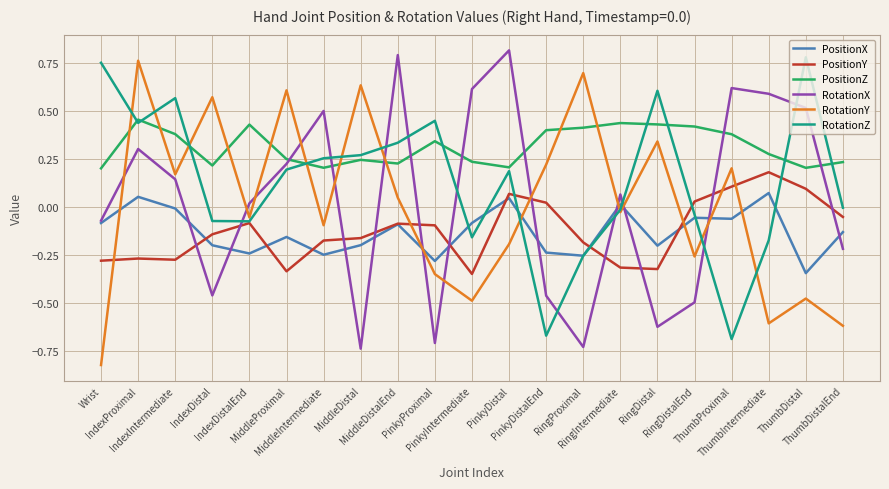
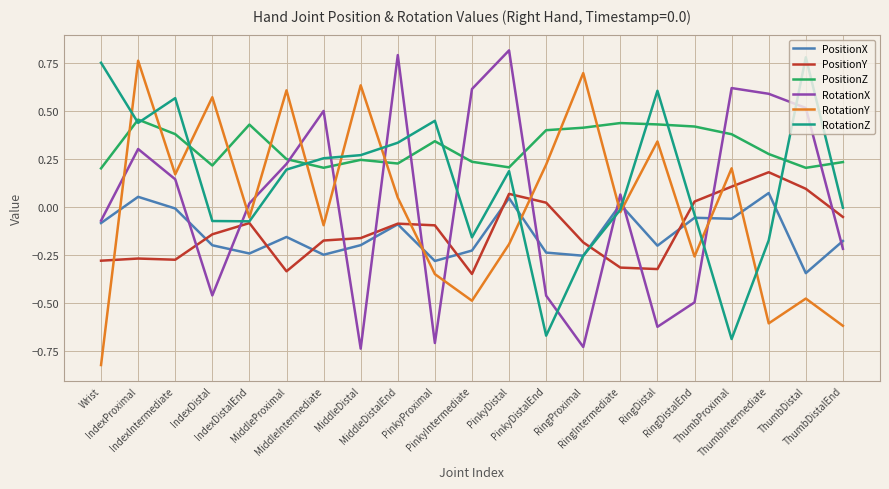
  {
    "PositionX": {
      "IndexProximal": 0.05,
      "IndexIntermediate": -0.01,
      "IndexDistal": -0.20,
      "IndexDistalEnd": -0.24,
      "MiddleProximal": -0.16,
      "MiddleIntermediate": -0.25,
      "MiddleDistal": -0.20,
      "PinkyProximal": -0.28,
-     "PinkyIntermediate": -0.08,
+     "PinkyIntermediate": -0.23,
      "PinkyDistal": 0.05,
      "PinkyDistalEnd": -0.24,
      "RingIntermediate": 0.01,
      "RingDistal": -0.20,
      "RingDistalEnd": -0.06,
      "ThumbProximal": -0.06,
      "ThumbIntermediate": 0.07,
      "ThumbDistal": -0.34,
-     "ThumbDistalEnd": -0.13
+     "ThumbDistalEnd": -0.18
    },
    "PositionY": {
      "Wrist": -0.28,
      "IndexProximal": -0.27,
      "IndexIntermediate": -0.27,
      "IndexDistal": -0.14,
      "MiddleProximal": -0.33,
      "MiddleIntermediate": -0.17,
      "MiddleDistal": -0.16,
      "PinkyProximal": -0.09,
      "PinkyIntermediate": -0.35,
      "PinkyDistal": 0.07,
      "PinkyDistalEnd": 0.02,
      "RingProximal": -0.18,
      "RingIntermediate": -0.32,
      "RingDistal": -0.32,
      "RingDistalEnd": 0.03,
      "ThumbProximal": 0.11,
      "ThumbIntermediate": 0.18,
      "ThumbDistal": 0.10,
      "ThumbDistalEnd": -0.05
    },
    "RotationX": {
      "IndexProximal": 0.30,
      "IndexIntermediate": 0.15,
      "IndexDistal": -0.46,
      "IndexDistalEnd": 0.02,
      "MiddleProximal": 0.23,
      "MiddleIntermediate": 0.50,
      "MiddleDistal": -0.74,
      "MiddleDistalEnd": 0.79,
      "PinkyProximal": -0.71,
      "PinkyIntermediate": 0.62,
      "PinkyDistal": 0.82,
      "PinkyDistalEnd": -0.46,
      "RingProximal": -0.73,
      "RingIntermediate": 0.07,
      "RingDistal": -0.62,
      "RingDistalEnd": -0.50,
      "ThumbProximal": 0.62,
      "ThumbIntermediate": 0.59,
      "ThumbDistalEnd": -0.22
    },
    "RotationY": {
      "Wrist": -0.82,
      "IndexProximal": 0.76,
      "IndexIntermediate": 0.17,
      "IndexDistal": 0.57,
      "IndexDistalEnd": -0.05,
      "MiddleProximal": 0.61,
      "MiddleIntermediate": -0.09,
      "MiddleDistal": 0.64,
      "MiddleDistalEnd": 0.05,
      "PinkyProximal": -0.35,
      "PinkyIntermediate": -0.49,
      "PinkyDistal": -0.19,
      "PinkyDistalEnd": 0.22,
      "RingProximal": 0.70,
      "RingDistal": 0.34,
      "RingDistalEnd": -0.26,
      "ThumbProximal": 0.20,
      "ThumbIntermediate": -0.61,
      "ThumbDistal": -0.48,
      "ThumbDistalEnd": -0.62
    }
  }
